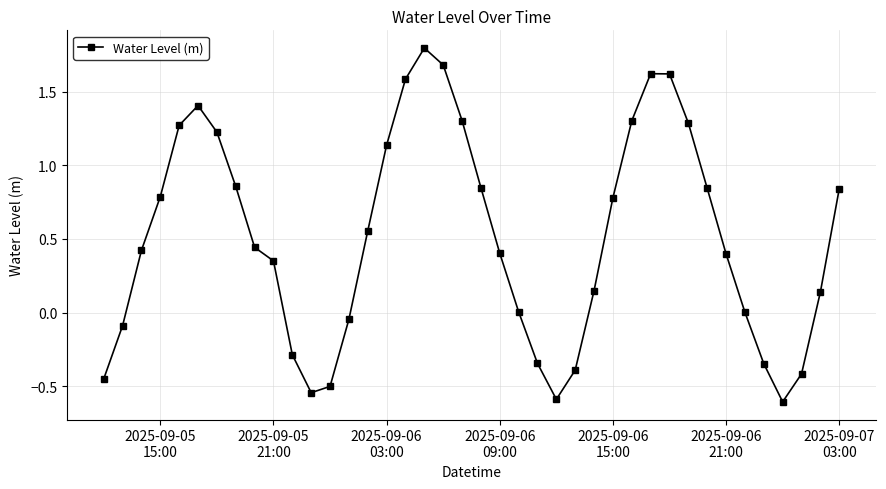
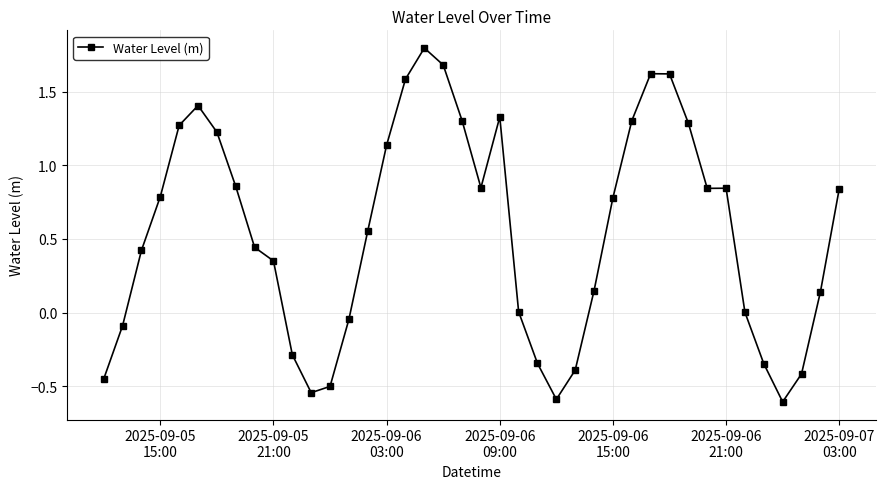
  {
    "2025-09-05 15:00": 0.79,
    "2025-09-05 21:00": 0.35,
    "2025-09-06 03:00": 1.14,
-   "2025-09-06 09:00": 0.40,
+   "2025-09-06 09:00": 1.33,
    "2025-09-06 15:00": 0.78,
-   "2025-09-06 21:00": 0.40,
+   "2025-09-06 21:00": 0.84,
    "2025-09-07 03:00": 0.84
  }
